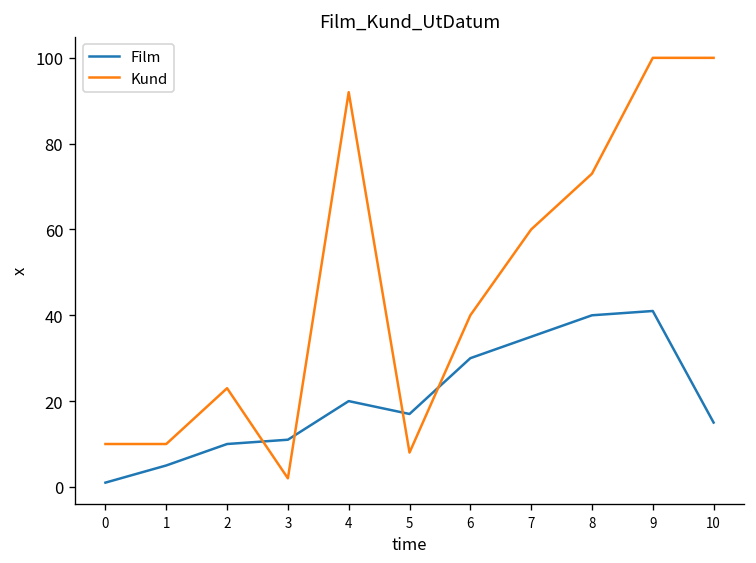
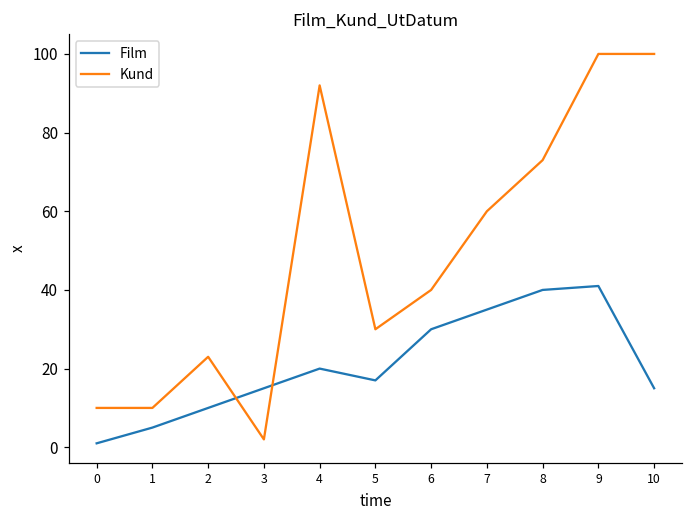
  {
    "Film": {
      "0": 1,
      "1": 5,
      "2": 10,
-     "3": 11,
+     "3": 15,
      "4": 20,
      "5": 17,
      "6": 30,
      "7": 35,
      "8": 40,
      "9": 41,
      "10": 15
    },
    "Kund": {
      "0": 10,
      "1": 10,
      "2": 23,
      "3": 2,
      "4": 92,
-     "5": 8,
+     "5": 30,
      "6": 40,
      "7": 60,
      "8": 73,
      "9": 100,
      "10": 100
    }
  }
